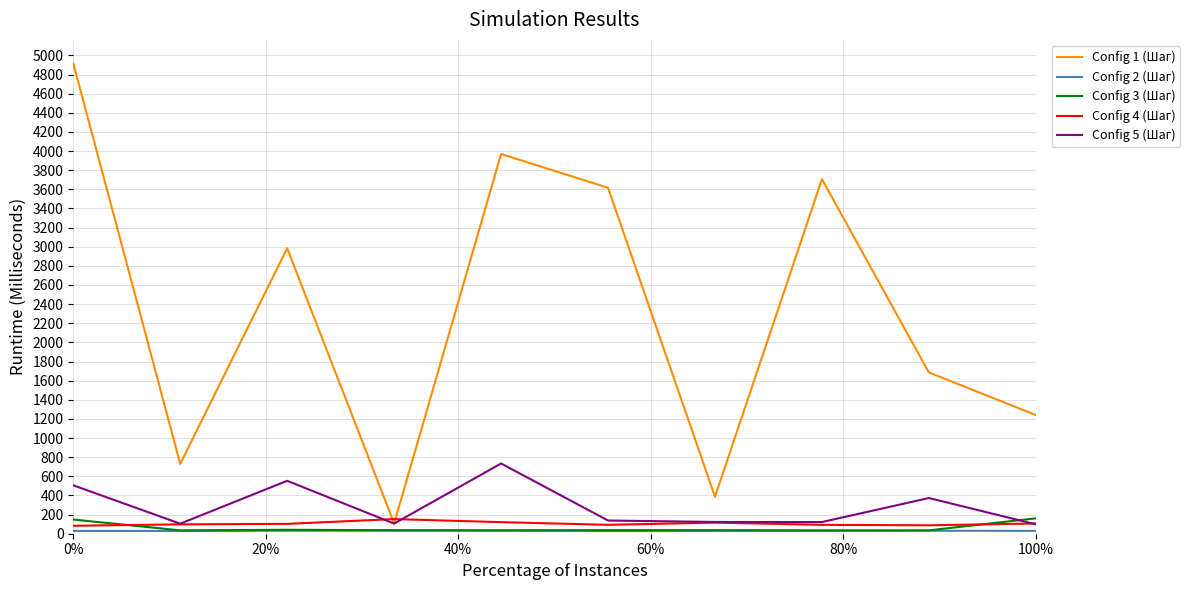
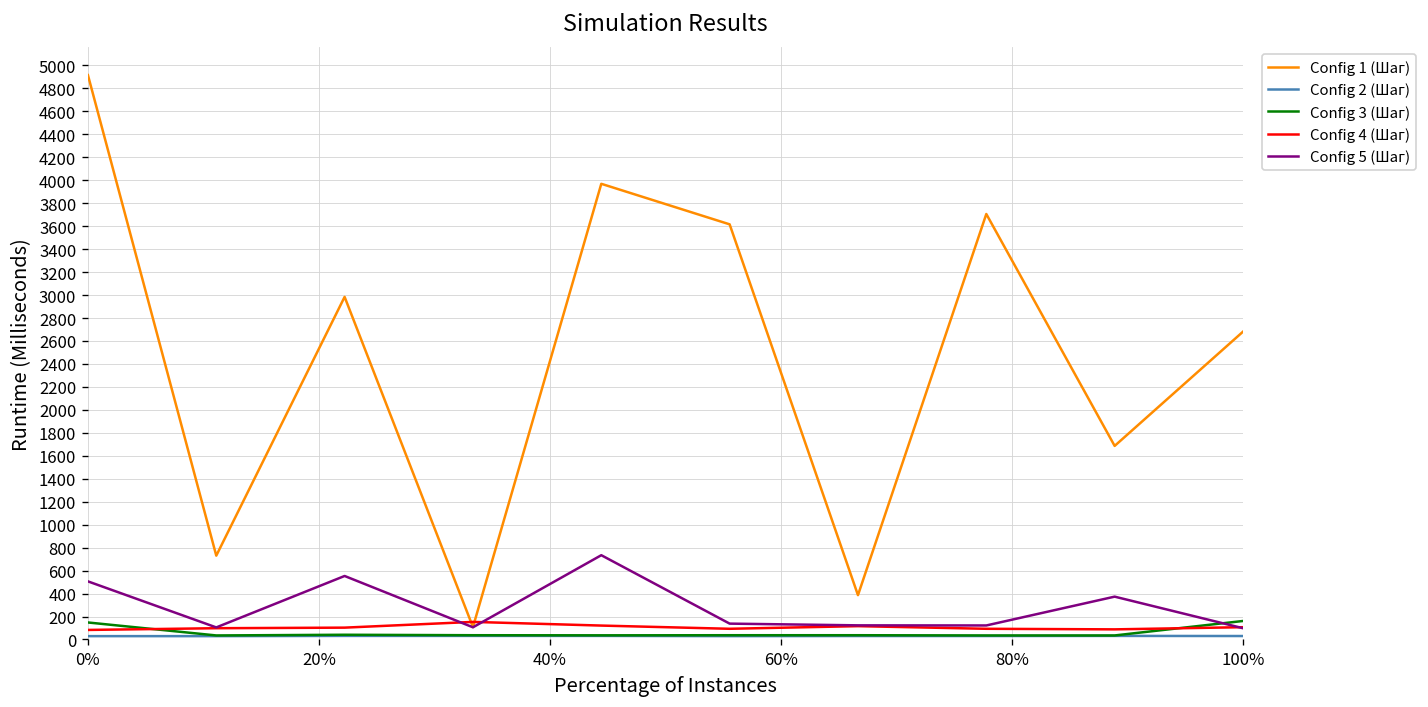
  {
    "Config 1 (Шаг)": {
      "0%": 4900,
-     "100%": 1200
+     "100%": 2700
    },
    "Config 2 (Шаг)": {
      "0%": 0,
      "100%": 0
    },
    "Config 3 (Шаг)": {
      "0%": 100,
      "100%": 200
    },
    "Config 4 (Шаг)": {
      "0%": 100
    },
    "Config 5 (Шаг)": {
      "0%": 500
    }
  }
